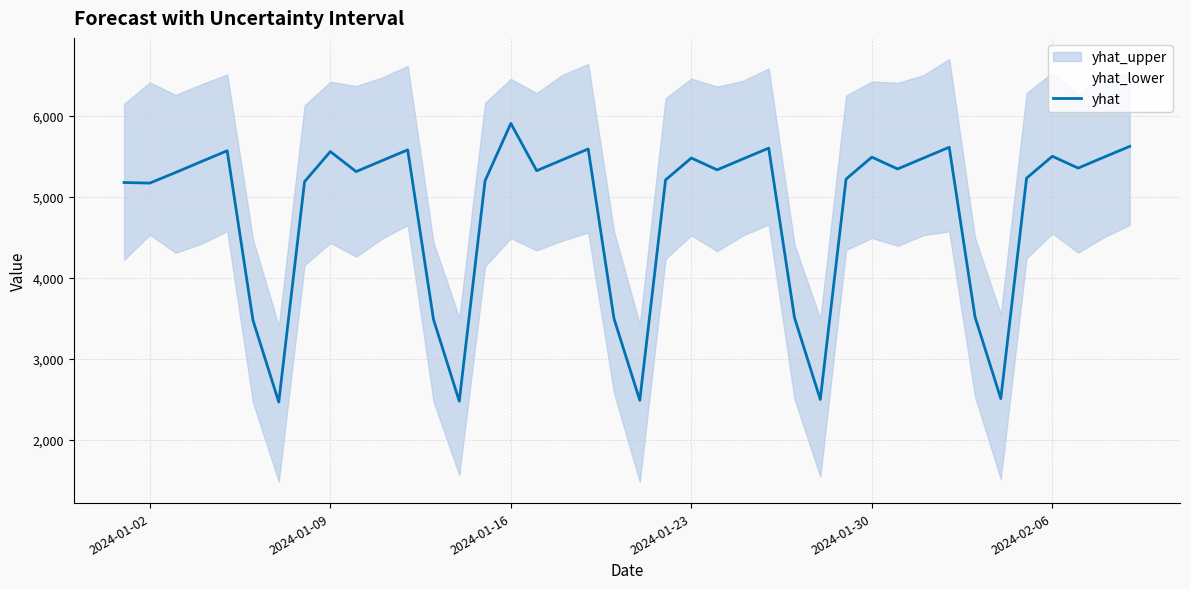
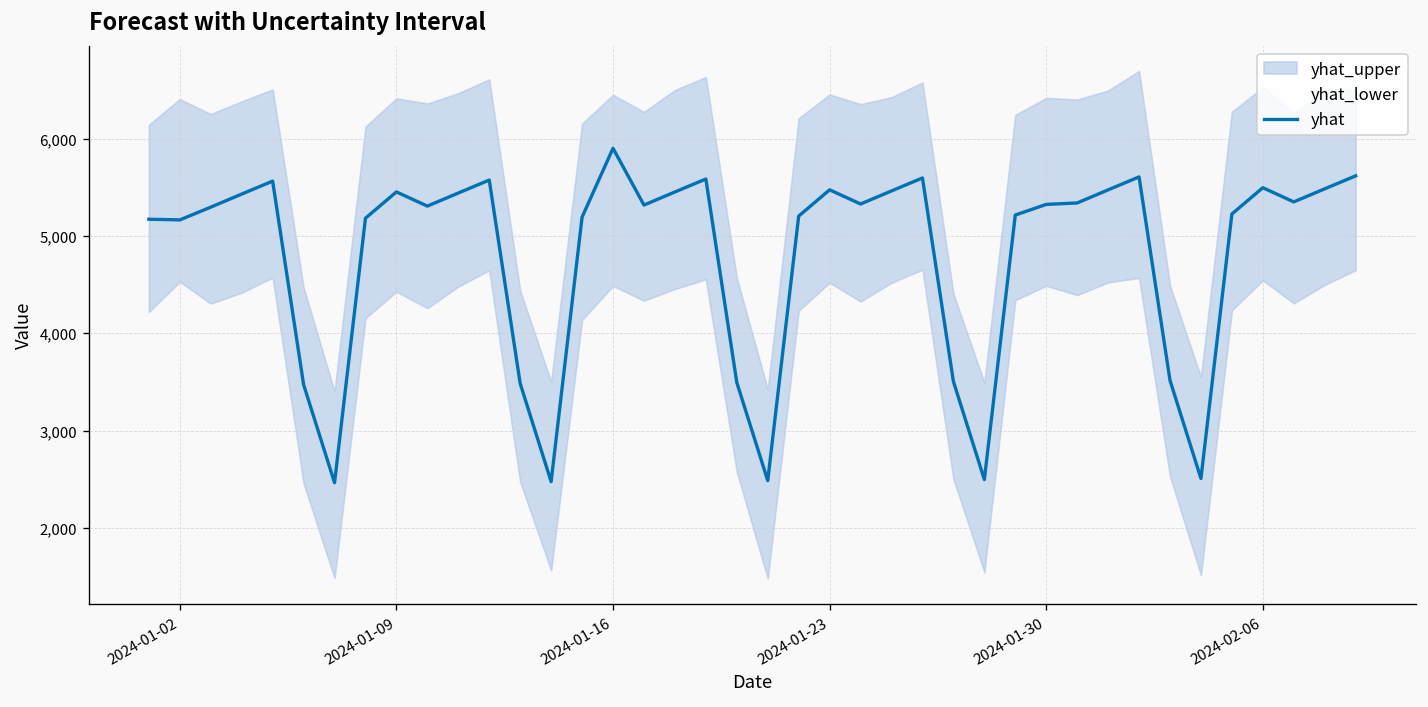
  {
    "yhat": {
      "2024-01-02": "5,200",
-     "2024-01-09": "5,600",
+     "2024-01-09": "5,500",
      "2024-01-16": "5,900",
      "2024-01-23": "5,500",
-     "2024-01-30": "5,500",
+     "2024-01-30": "5,300",
      "2024-02-06": "5,500"
    }
  }
